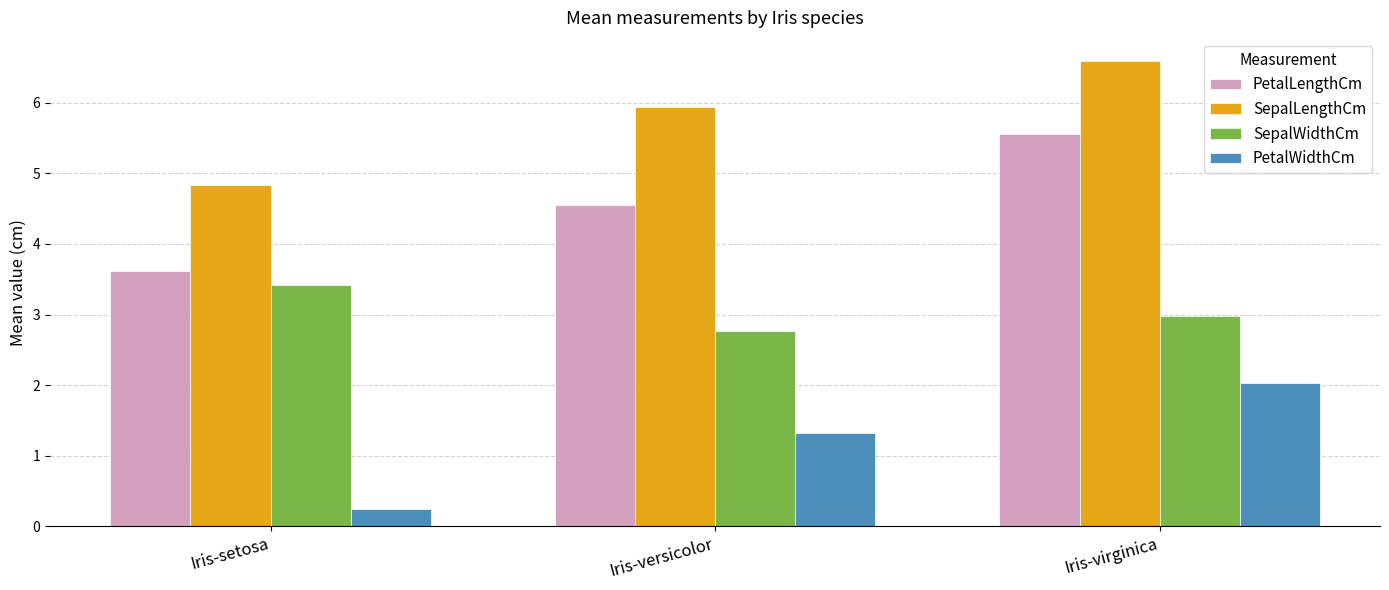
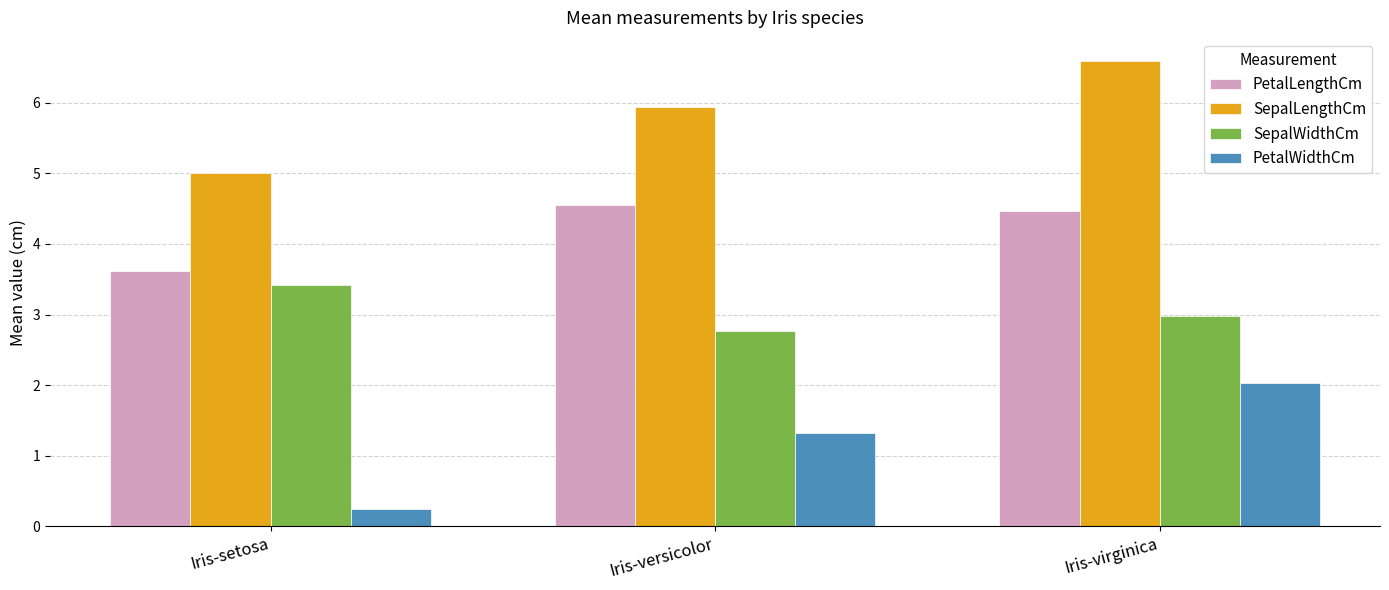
  {
    "PetalLengthCm": {
      "Iris-setosa": 3.6,
      "Iris-versicolor": 4.6,
-     "Iris-virginica": 5.6
+     "Iris-virginica": 4.5
    },
    "SepalLengthCm": {
-     "Iris-setosa": 4.8,
+     "Iris-setosa": 5.0,
      "Iris-versicolor": 5.9,
      "Iris-virginica": 6.6
    },
    "SepalWidthCm": {
      "Iris-setosa": 3.4,
      "Iris-versicolor": 2.8,
      "Iris-virginica": 3.0
    },
    "PetalWidthCm": {
      "Iris-setosa": 0.2,
      "Iris-versicolor": 1.3,
      "Iris-virginica": 2.0
    }
  }
